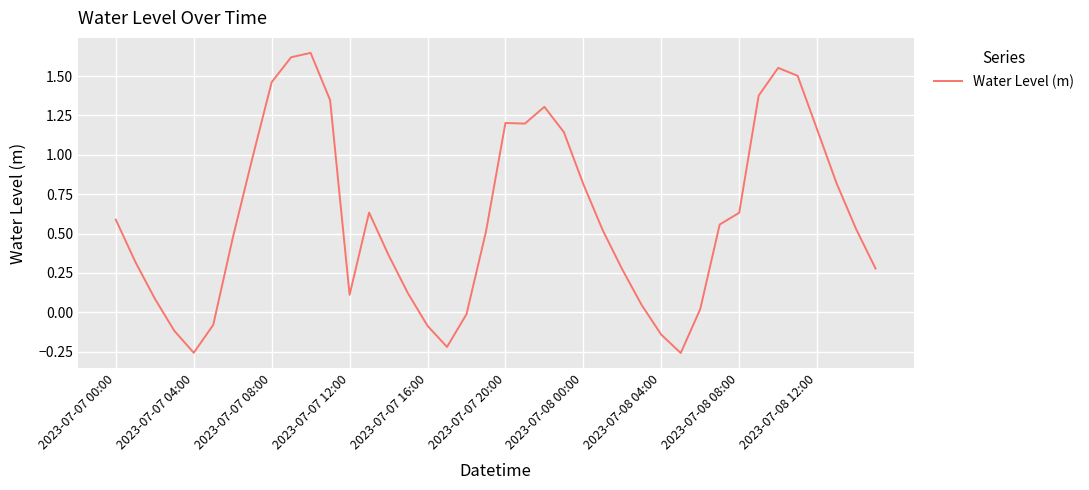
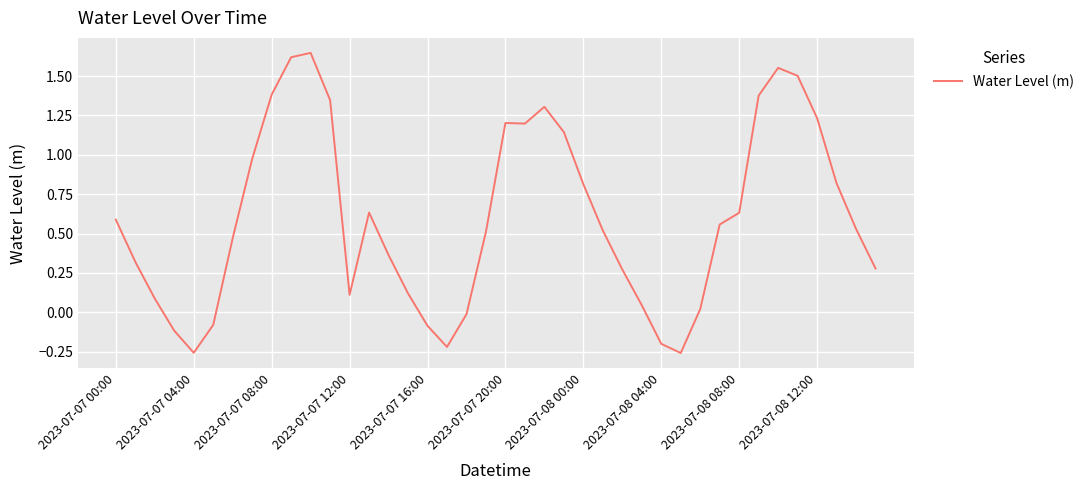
  {
    "2023-07-07 00:00": 0.59,
    "2023-07-07 04:00": -0.26,
-   "2023-07-07 08:00": 1.46,
+   "2023-07-07 08:00": 1.38,
    "2023-07-07 12:00": 0.11,
    "2023-07-07 16:00": -0.09,
    "2023-07-07 20:00": 1.20,
    "2023-07-08 00:00": 0.81,
-   "2023-07-08 04:00": -0.14,
+   "2023-07-08 04:00": -0.20,
    "2023-07-08 08:00": 0.63,
-   "2023-07-08 12:00": 1.16
+   "2023-07-08 12:00": 1.23
  }
